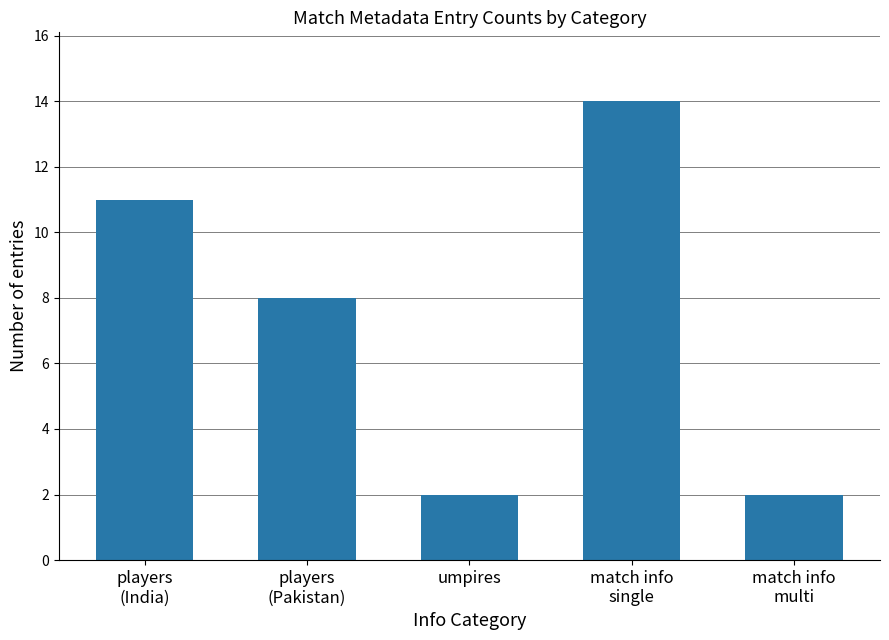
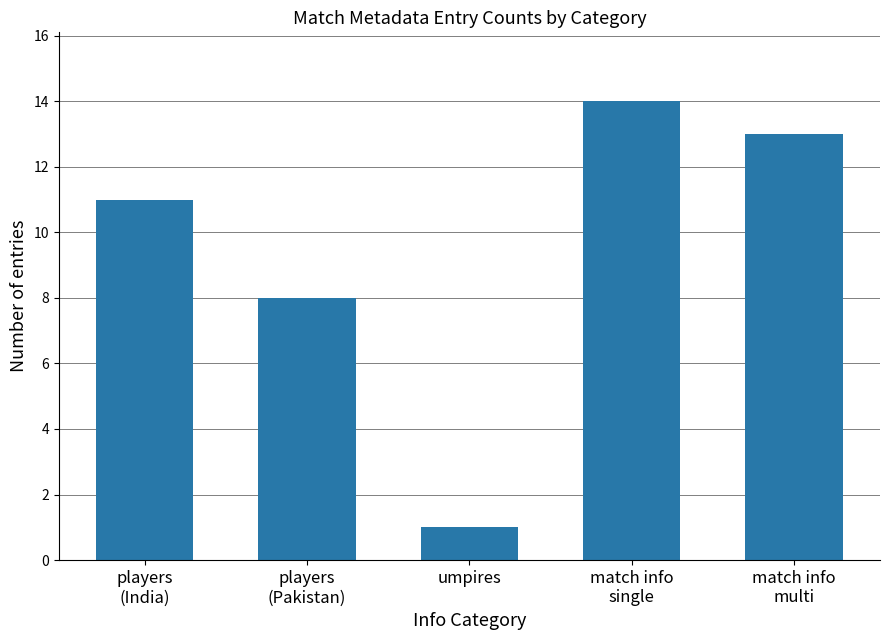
  {
    "players (India)": 11,
    "players (Pakistan)": 8,
-   "umpires": 2,
+   "umpires": 1,
    "match info single": 14,
-   "match info multi": 2
+   "match info multi": 13
  }
